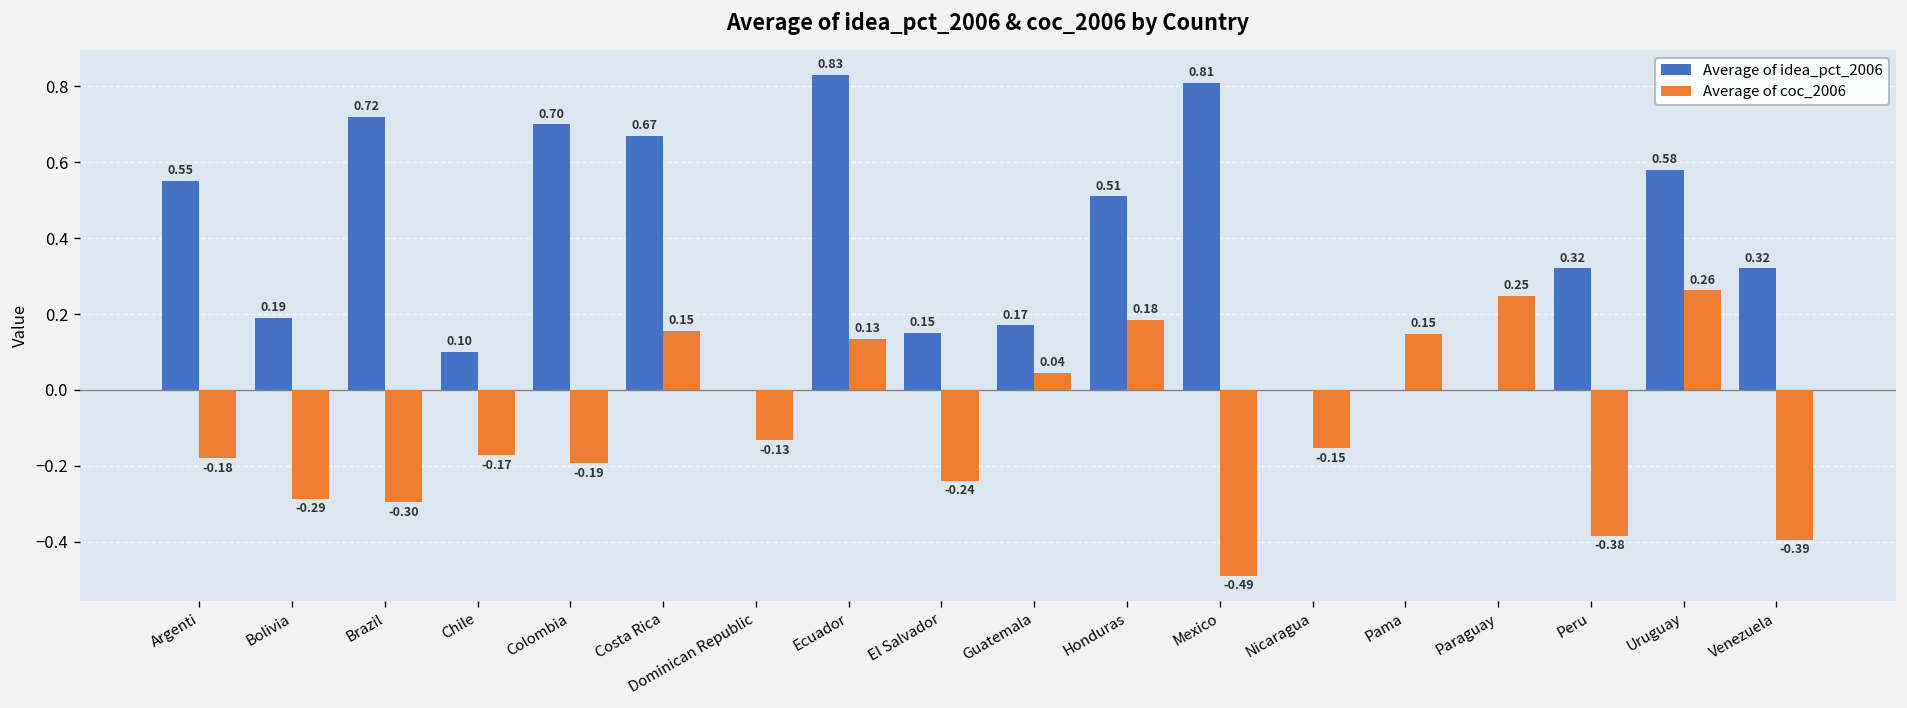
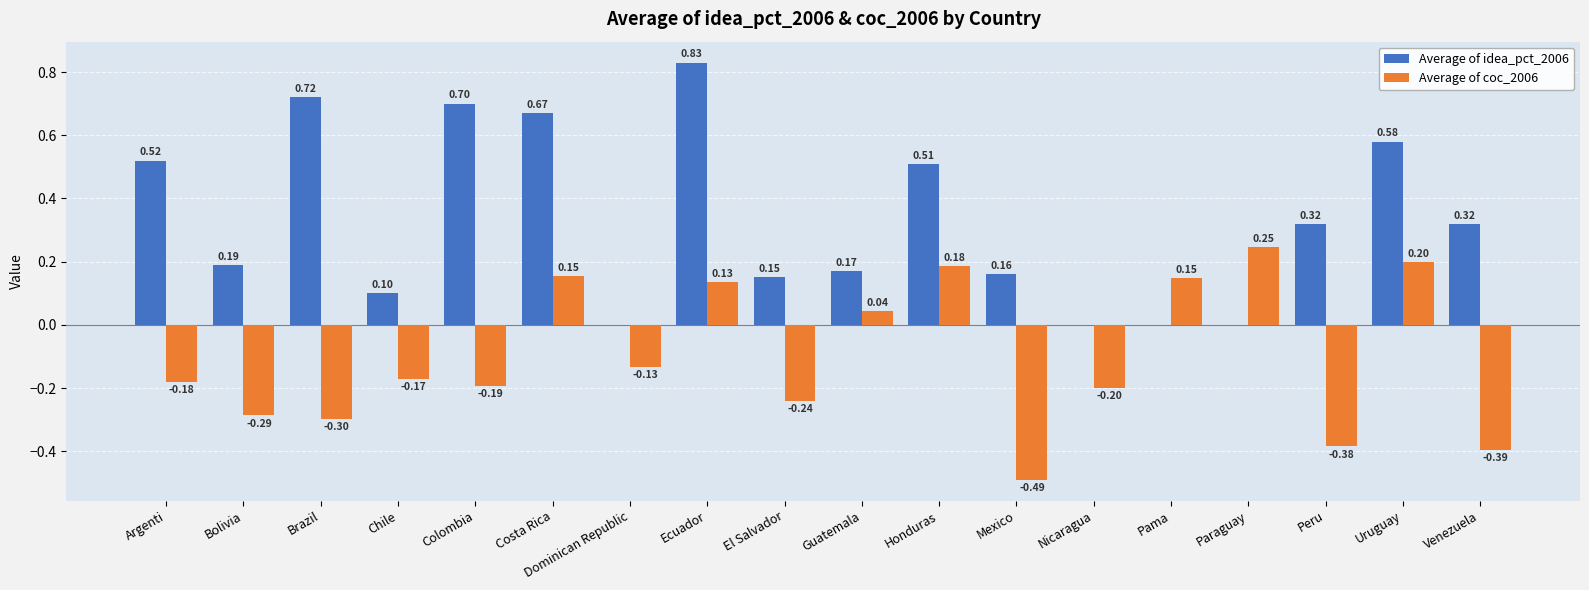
  {
    "Average of idea_pct_2006": {
-     "Argenti": 0.55,
+     "Argenti": 0.52,
      "Bolivia": 0.19,
      "Brazil": 0.72,
      "Chile": 0.10,
      "Colombia": 0.70,
      "Costa Rica": 0.67,
      "Ecuador": 0.83,
      "El Salvador": 0.15,
      "Guatemala": 0.17,
      "Honduras": 0.51,
-     "Mexico": 0.81,
+     "Mexico": 0.16,
      "Peru": 0.32,
      "Uruguay": 0.58,
      "Venezuela": 0.32
    },
    "Average of coc_2006": {
      "Argenti": -0.18,
      "Bolivia": -0.29,
      "Brazil": -0.30,
      "Chile": -0.17,
      "Colombia": -0.19,
      "Costa Rica": 0.15,
      "Dominican Republic": -0.13,
      "Ecuador": 0.13,
      "El Salvador": -0.24,
      "Guatemala": 0.04,
      "Honduras": 0.18,
      "Mexico": -0.49,
-     "Nicaragua": -0.15,
+     "Nicaragua": -0.20,
      "Pama": 0.15,
      "Paraguay": 0.25,
      "Peru": -0.38,
-     "Uruguay": 0.26,
+     "Uruguay": 0.20,
      "Venezuela": -0.39
    }
  }
